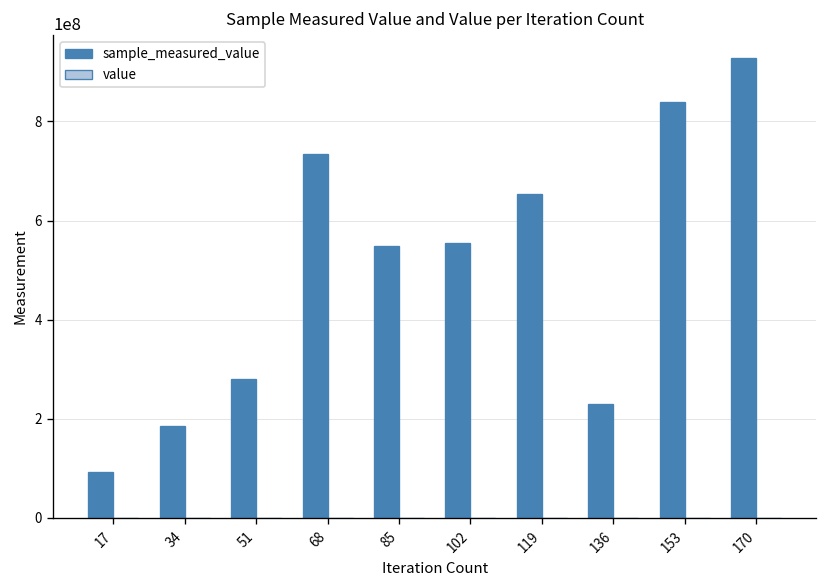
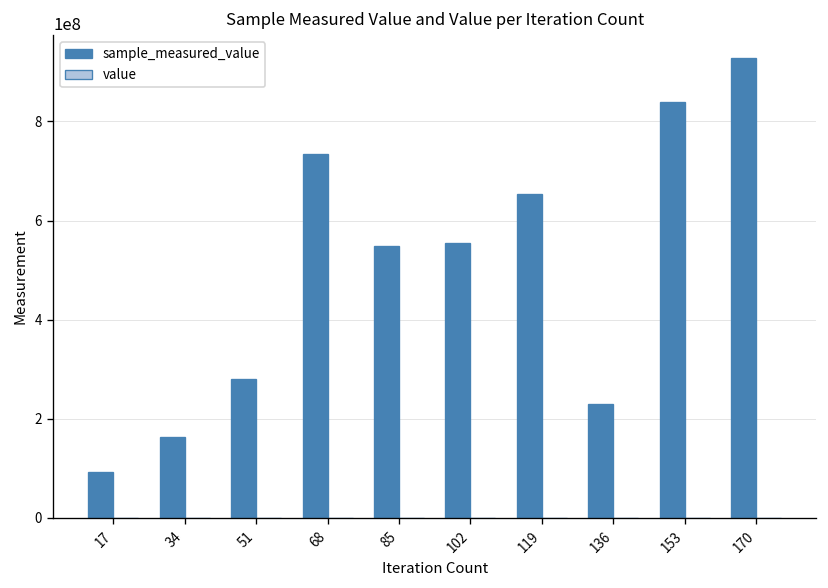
  {
    "sample_measured_value": {
      "17": 90000000,
-     "34": 190000000,
+     "34": 160000000,
      "51": 280000000,
      "68": 730000000,
      "85": 550000000,
      "102": 560000000,
      "119": 650000000,
      "136": 230000000,
      "153": 840000000,
      "170": 930000000
    }
  }
